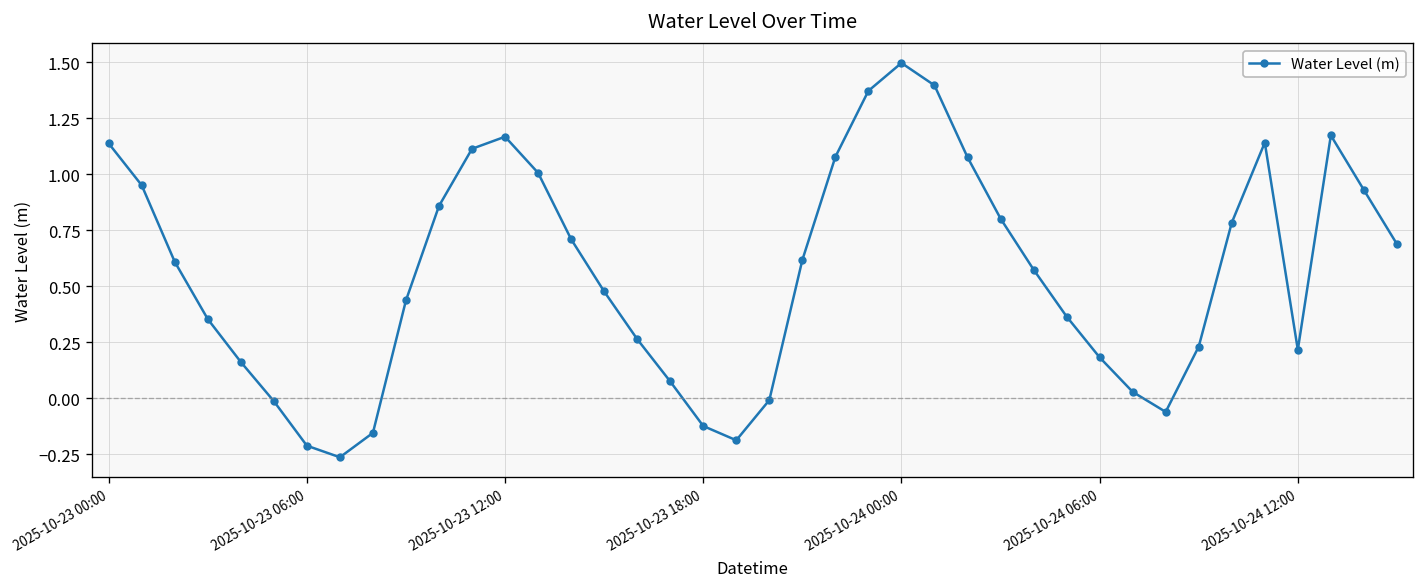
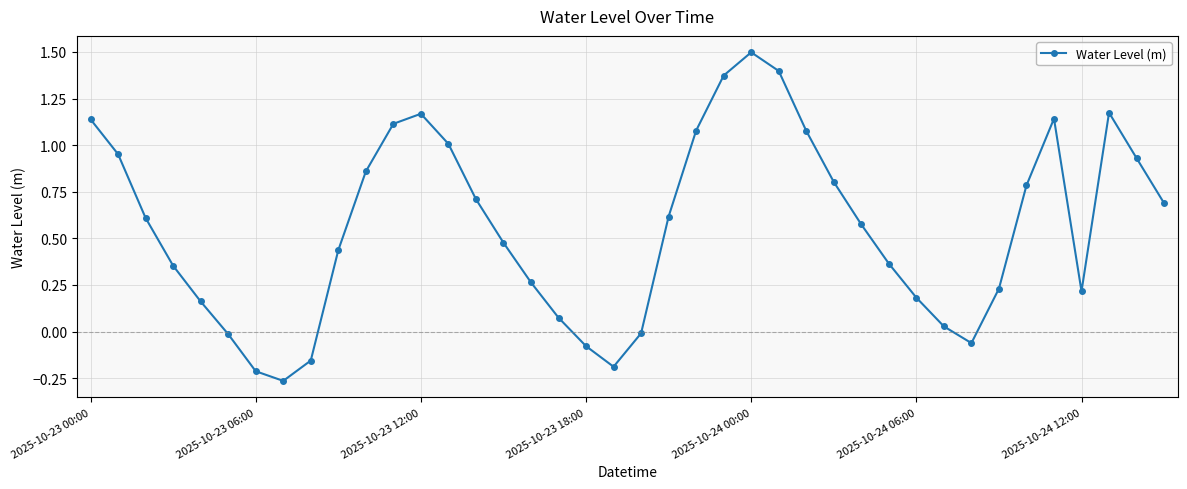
  {
    "2025-10-23 00:00": 1.14,
    "2025-10-23 06:00": -0.21,
    "2025-10-23 12:00": 1.17,
-   "2025-10-23 18:00": -0.12,
+   "2025-10-23 18:00": -0.08,
    "2025-10-24 00:00": 1.50,
    "2025-10-24 06:00": 0.18,
    "2025-10-24 12:00": 0.22
  }
